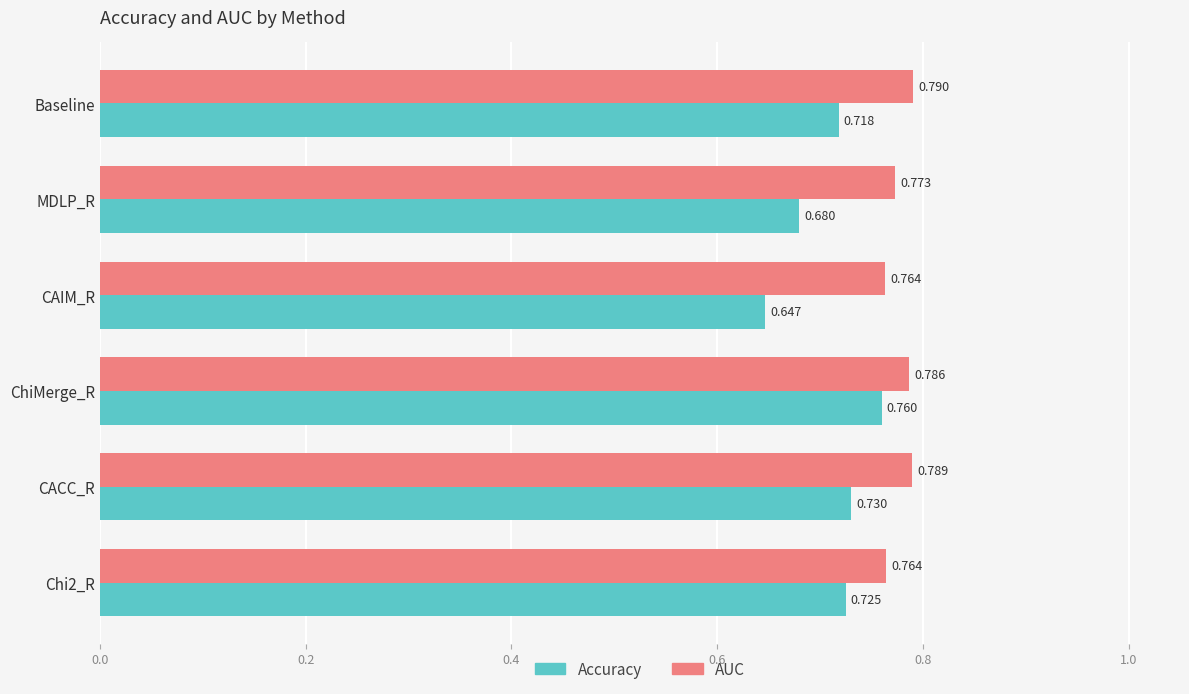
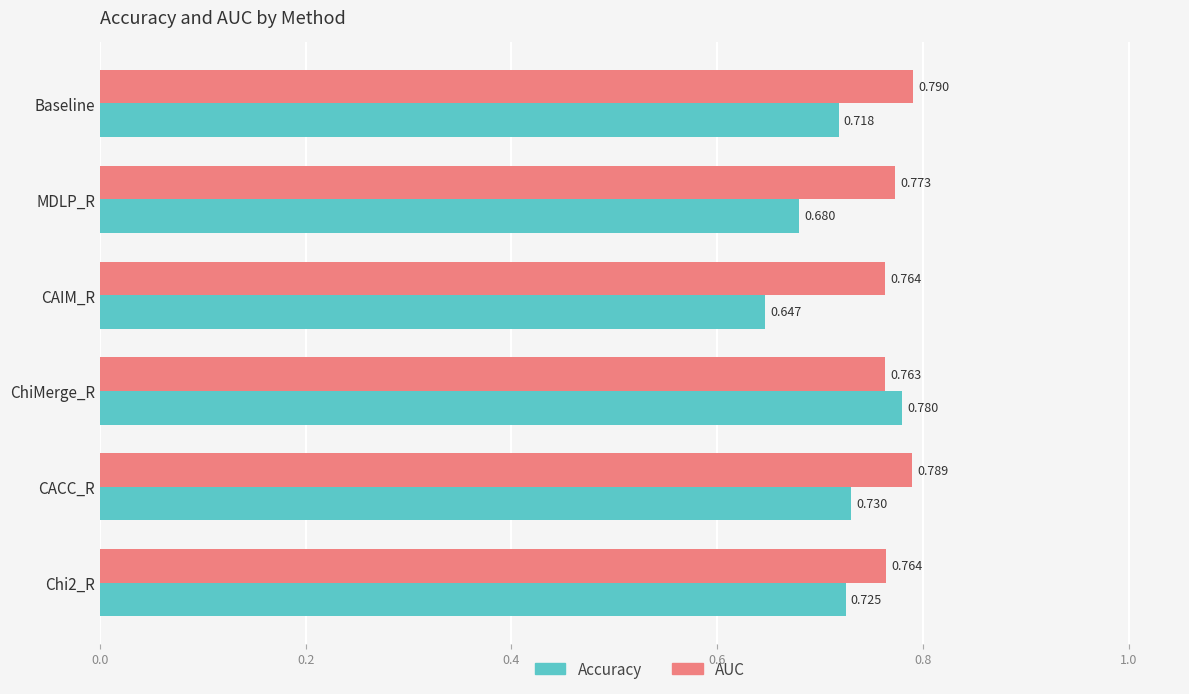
  {
    "Accuracy": {
      "Baseline": 0.718,
      "MDLP_R": 0.680,
      "CAIM_R": 0.647,
-     "ChiMerge_R": 0.760,
+     "ChiMerge_R": 0.780,
      "CACC_R": 0.730,
      "Chi2_R": 0.725
    },
    "AUC": {
      "Baseline": 0.790,
      "MDLP_R": 0.773,
      "CAIM_R": 0.764,
-     "ChiMerge_R": 0.786,
+     "ChiMerge_R": 0.763,
      "CACC_R": 0.789,
      "Chi2_R": 0.764
    }
  }
